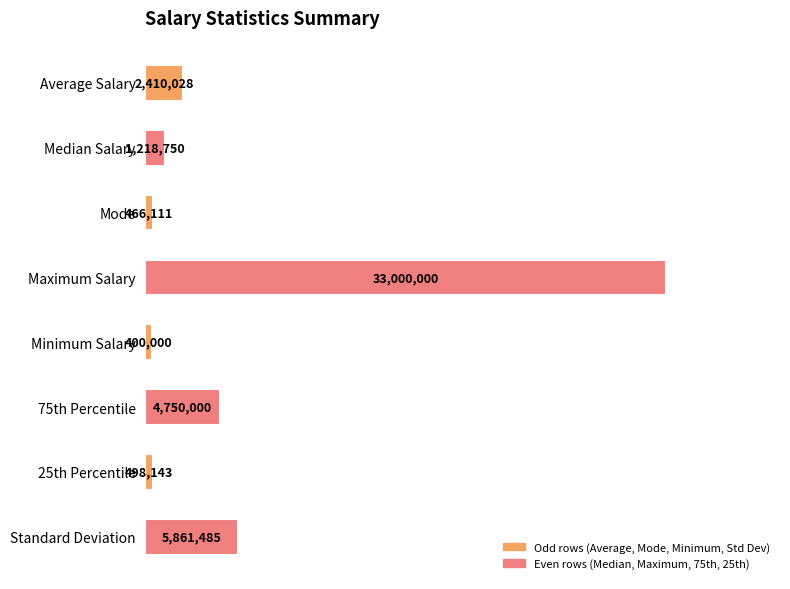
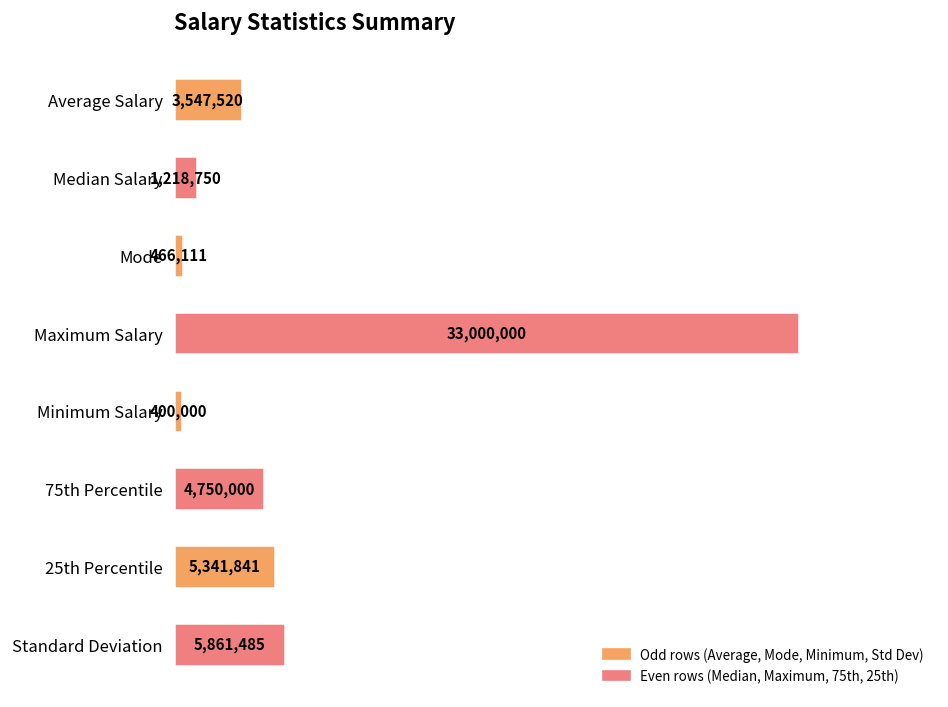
  {
-   "Average Salary": "2,410,028",
+   "Average Salary": "3,547,520",
    "Median Salary": "1,218,750",
    "Mode": "466,111",
    "Maximum Salary": "33,000,000",
    "Minimum Salary": "400,000",
    "75th Percentile": "4,750,000",
-   "25th Percentile": "498,143",
+   "25th Percentile": "5,341,841",
    "Standard Deviation": "5,861,485"
  }
